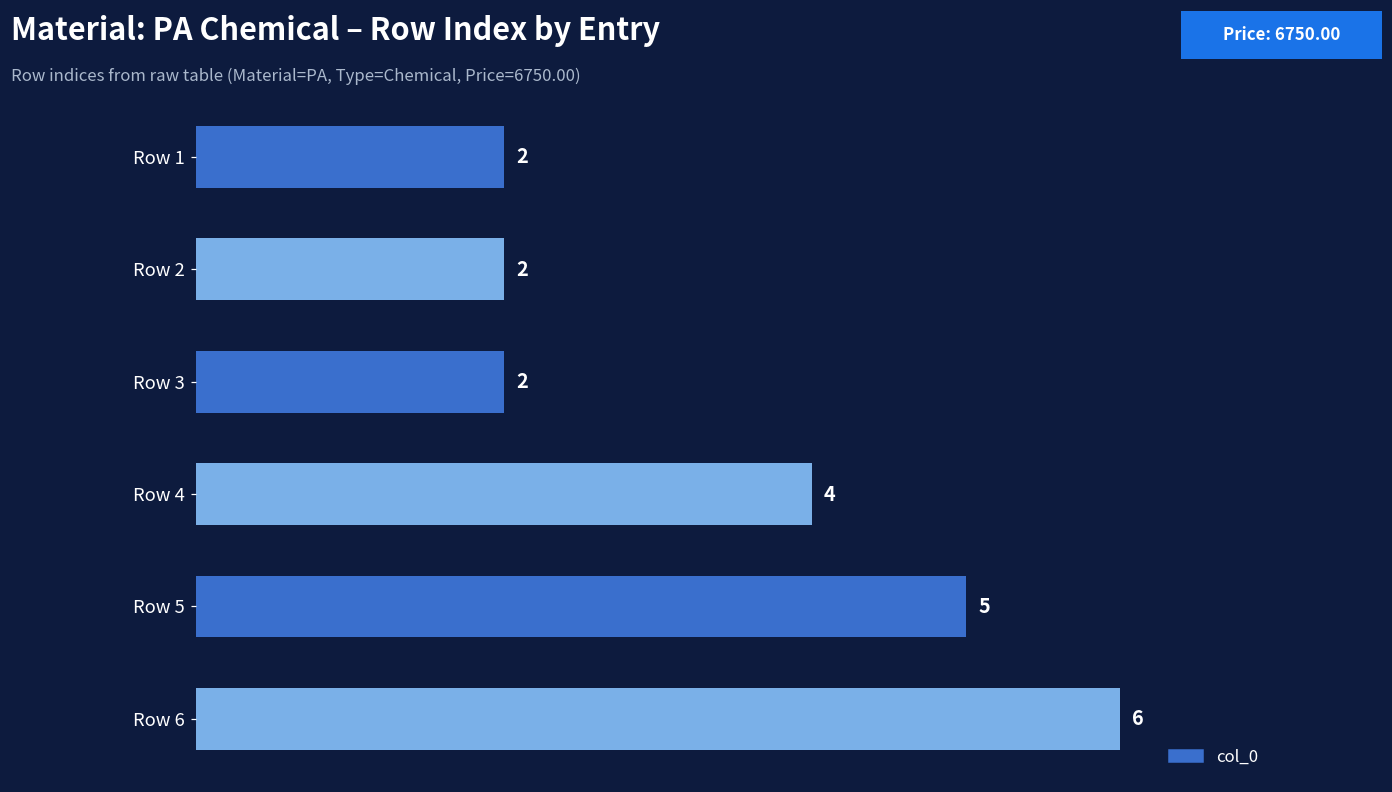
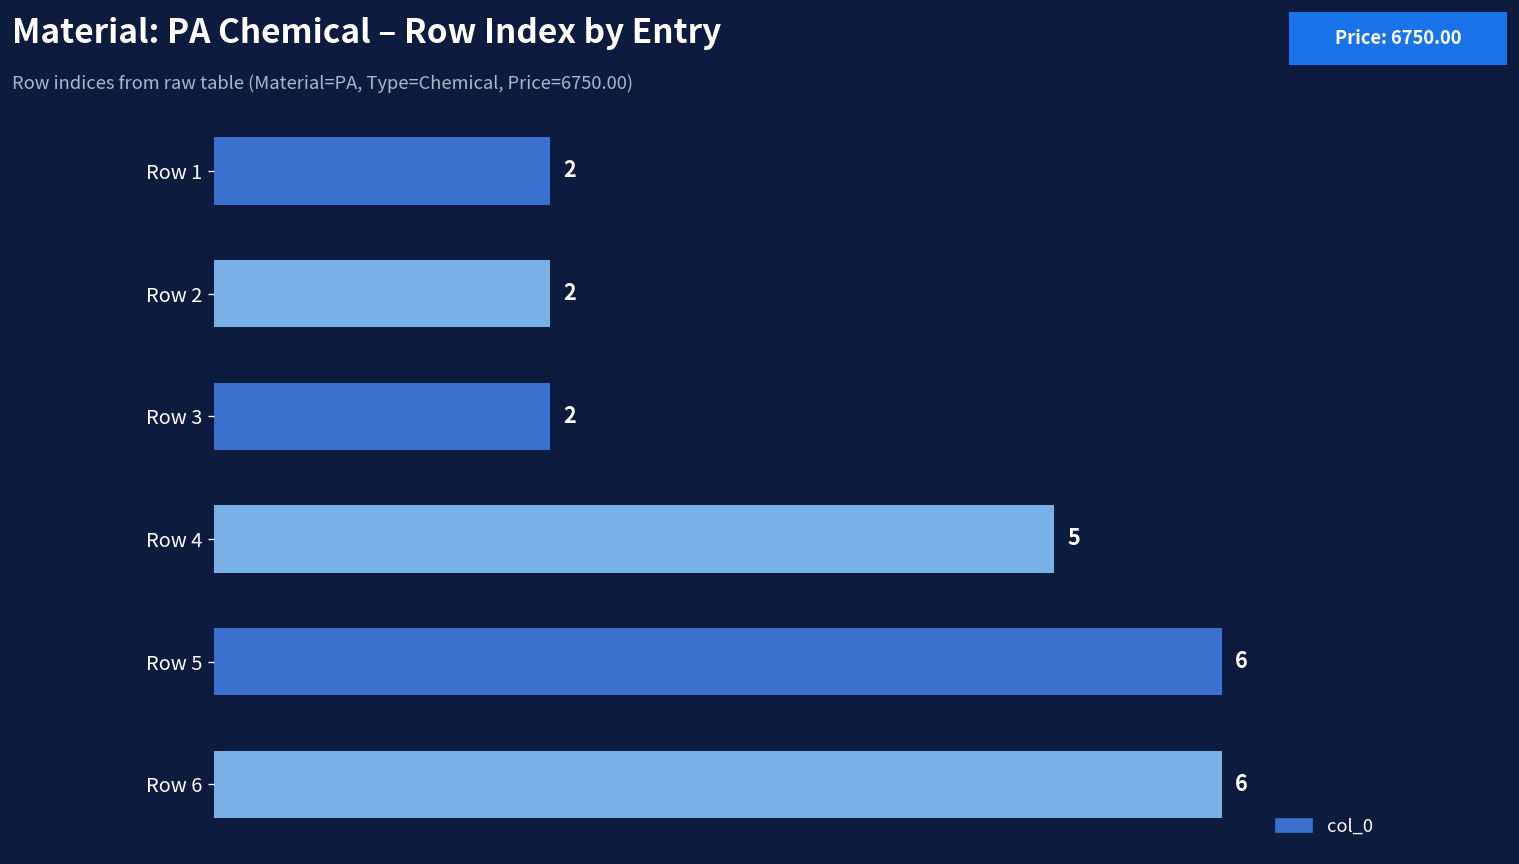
  {
    "Row 1": 2,
    "Row 2": 2,
    "Row 3": 2,
-   "Row 4": 4,
-   "Row 5": 5,
+   "Row 4": 5,
+   "Row 5": 6,
    "Row 6": 6
  }
